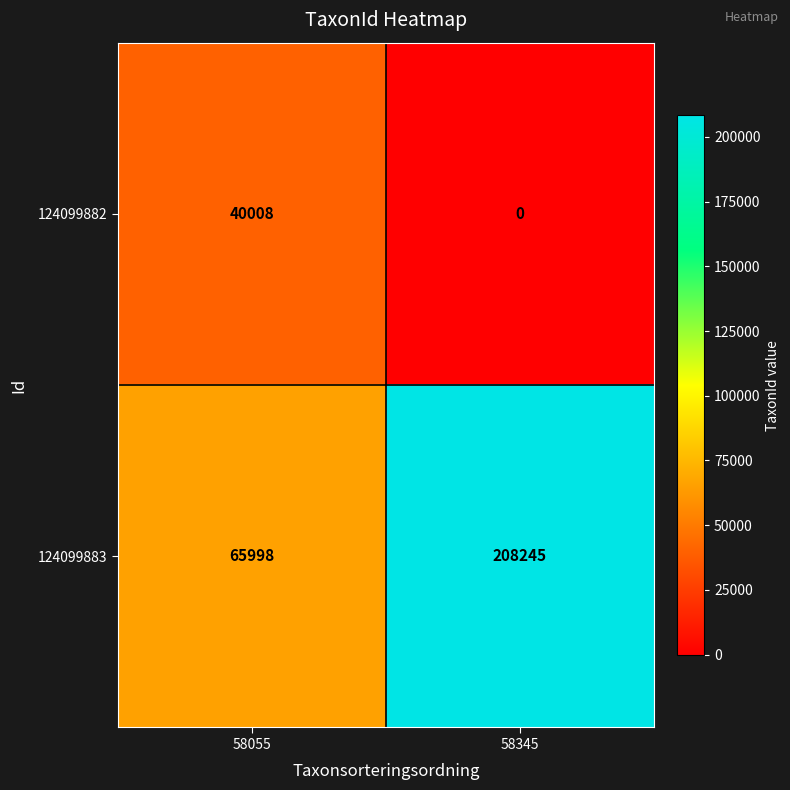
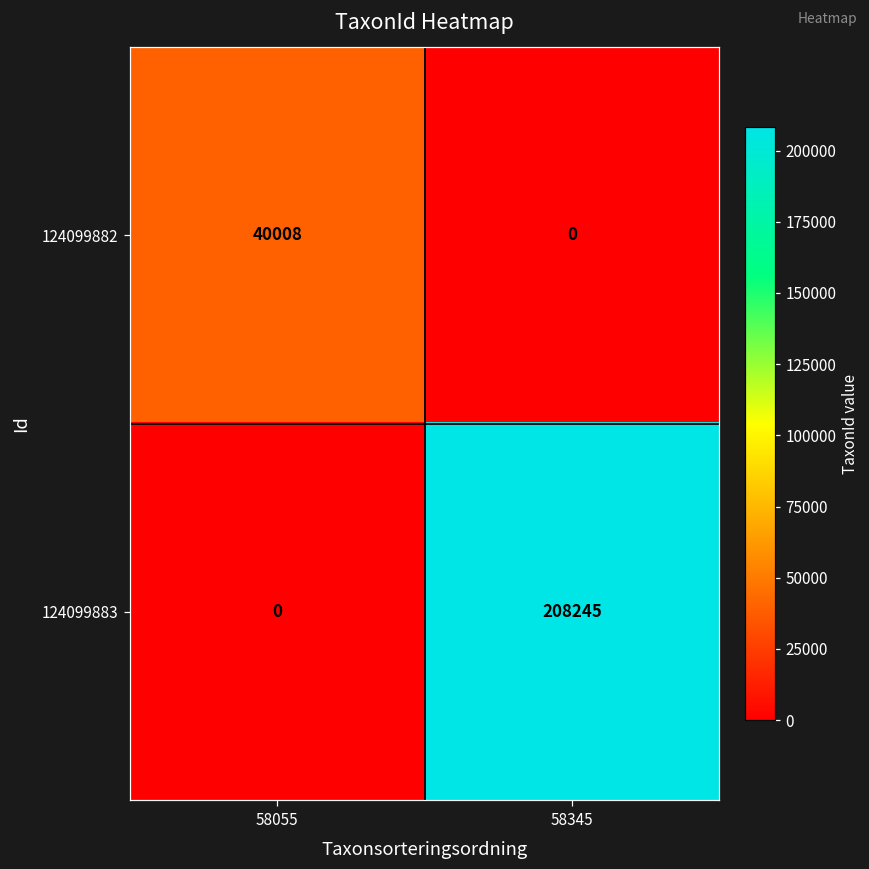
  {
    "124099882": {
      "58055": 40008,
      "58345": 0
    },
    "124099883": {
-     "58055": 65998,
+     "58055": 0,
      "58345": 208245
    }
  }
